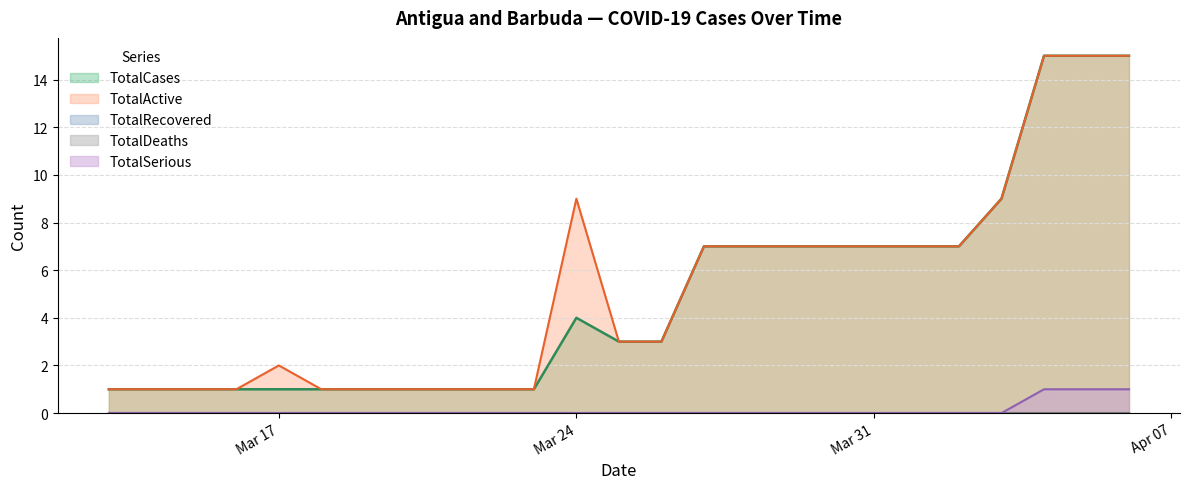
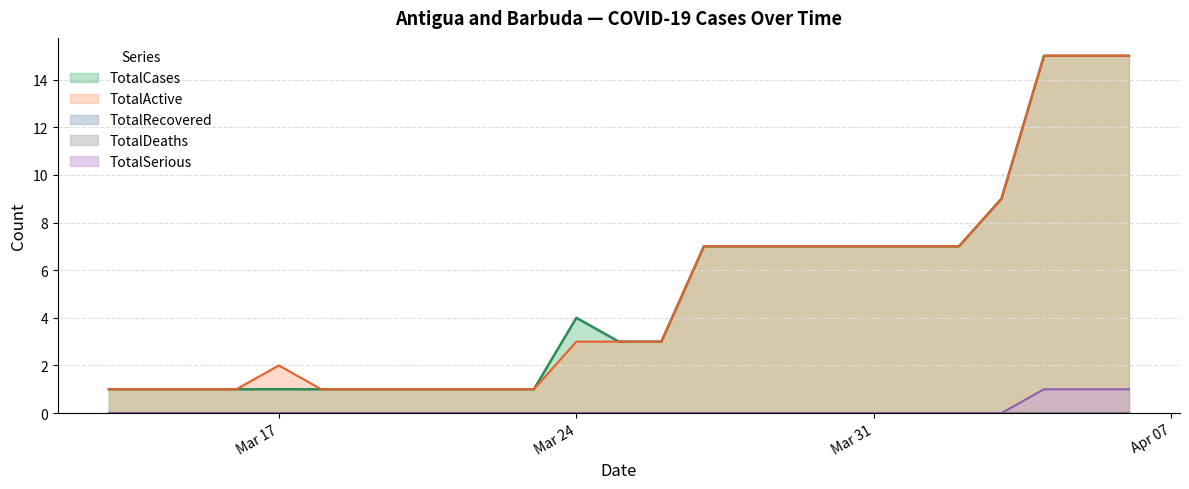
  {
    "TotalActive": {
      "Mar 17": 2,
-     "Mar 24": 9
+     "Mar 24": 3
    }
  }
